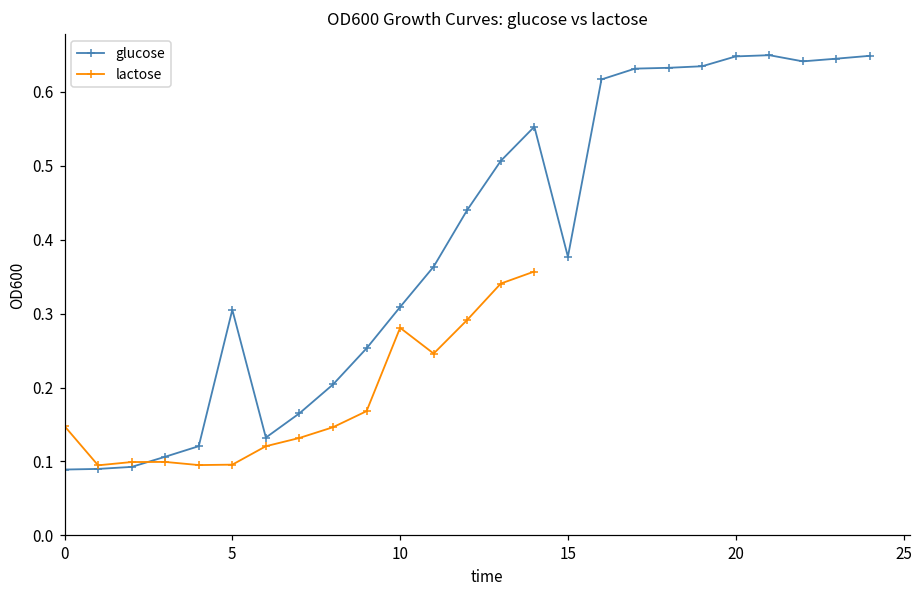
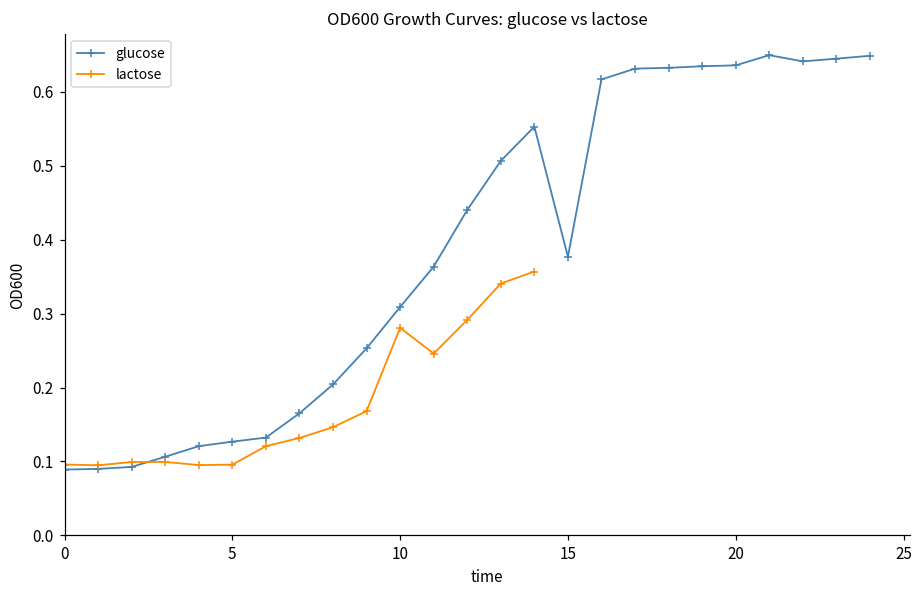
  {
    "glucose": {
      "0": 0.09,
-     "5": 0.31,
+     "5": 0.13,
      "10": 0.31,
      "15": 0.38,
-     "20": 0.65
+     "20": 0.64
    },
    "lactose": {
-     "0": 0.15,
+     "0": 0.10,
      "5": 0.10,
      "10": 0.28
    }
  }
